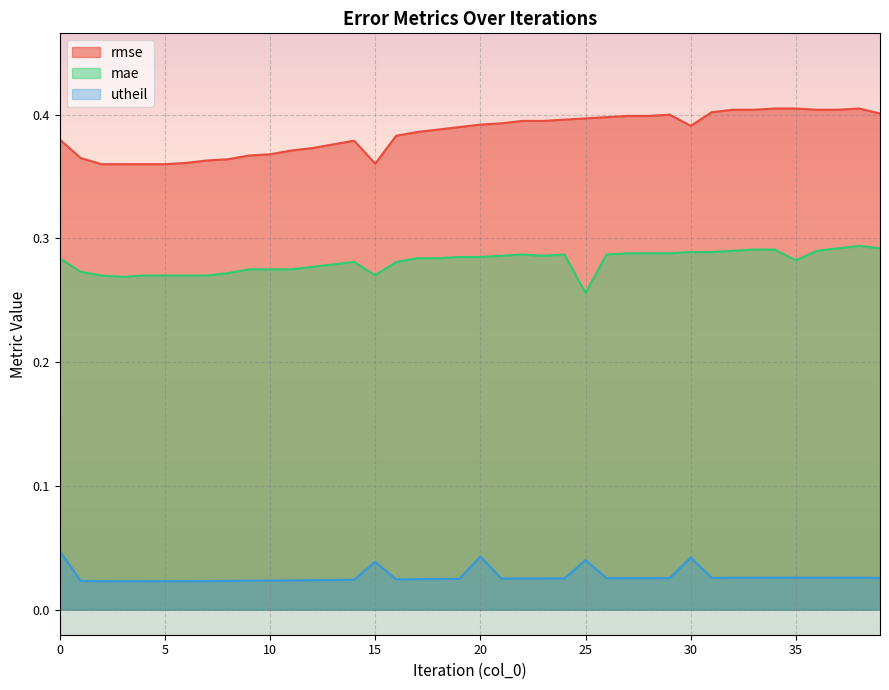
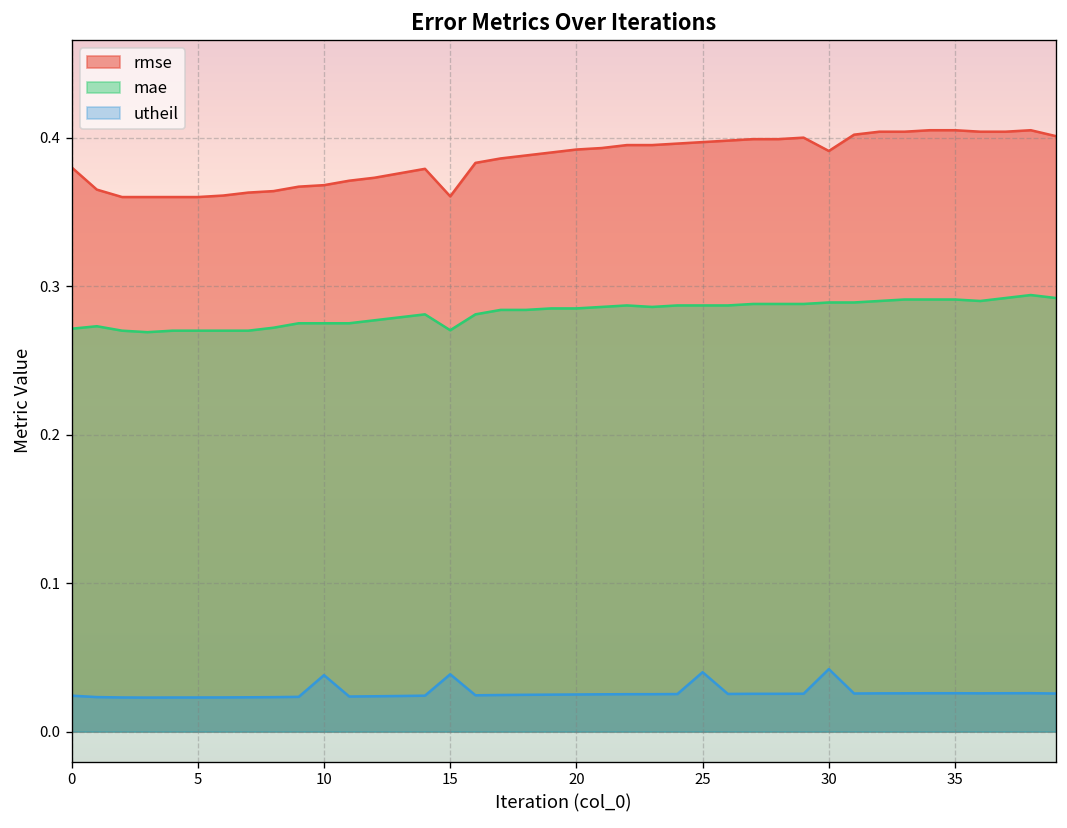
  {
    "rmse": {
      "0": 0.380,
      "5": 0.360,
      "10": 0.368,
      "15": 0.360,
      "20": 0.392,
      "25": 0.397,
      "30": 0.391,
      "35": 0.405
    },
    "mae": {
-     "0": 0.284,
+     "0": 0.271,
      "5": 0.270,
      "10": 0.275,
      "15": 0.270,
      "20": 0.285,
-     "25": 0.256,
+     "25": 0.287,
      "30": 0.289,
-     "35": 0.282
+     "35": 0.291
    },
    "utheil": {
-     "0": 0.048,
+     "0": 0.024,
      "5": 0.023,
-     "10": 0.024,
+     "10": 0.038,
      "15": 0.039,
-     "20": 0.043,
+     "20": 0.025,
      "25": 0.040,
      "30": 0.042,
      "35": 0.026
    }
  }
